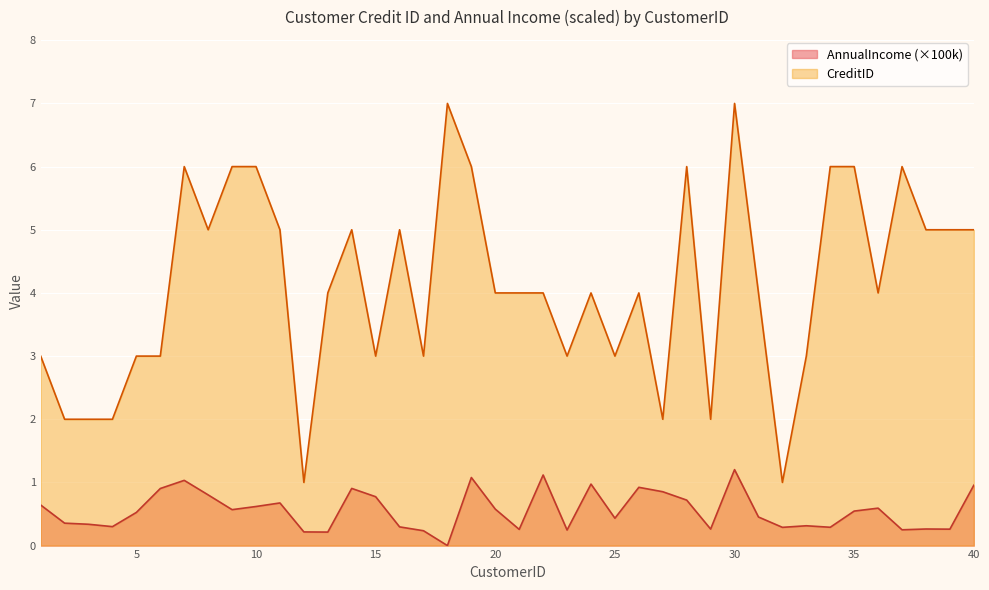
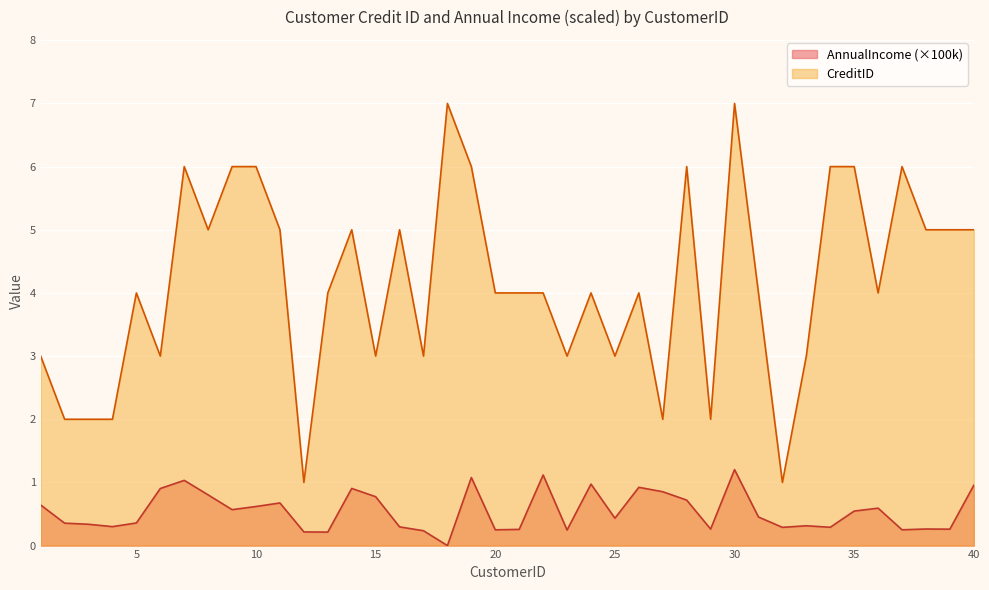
  {
    "AnnualIncome (×100k)": {
-     "5": 0.5,
+     "5": 0.4,
      "10": 0.6,
      "15": 0.8,
-     "20": 0.6,
+     "20": 0.2,
      "25": 0.4,
      "30": 1.2,
      "35": 0.5,
      "40": 1.0
    },
    "CreditID": {
-     "5": 3,
+     "5": 4,
      "10": 6,
      "15": 3,
      "20": 4,
      "25": 3,
      "30": 7,
      "35": 6,
      "40": 5
    }
  }
